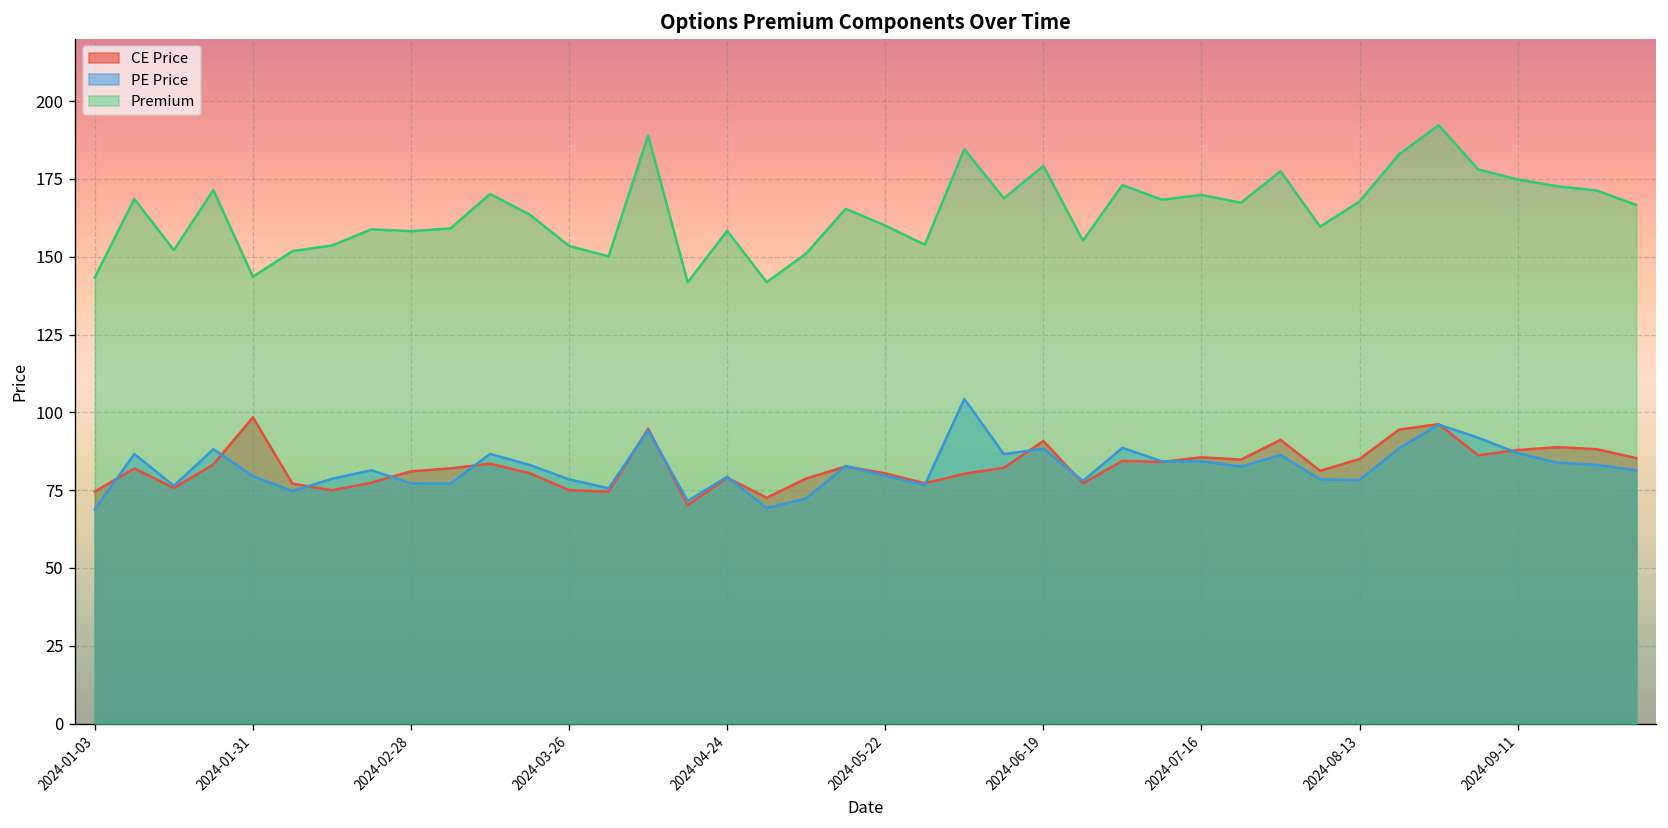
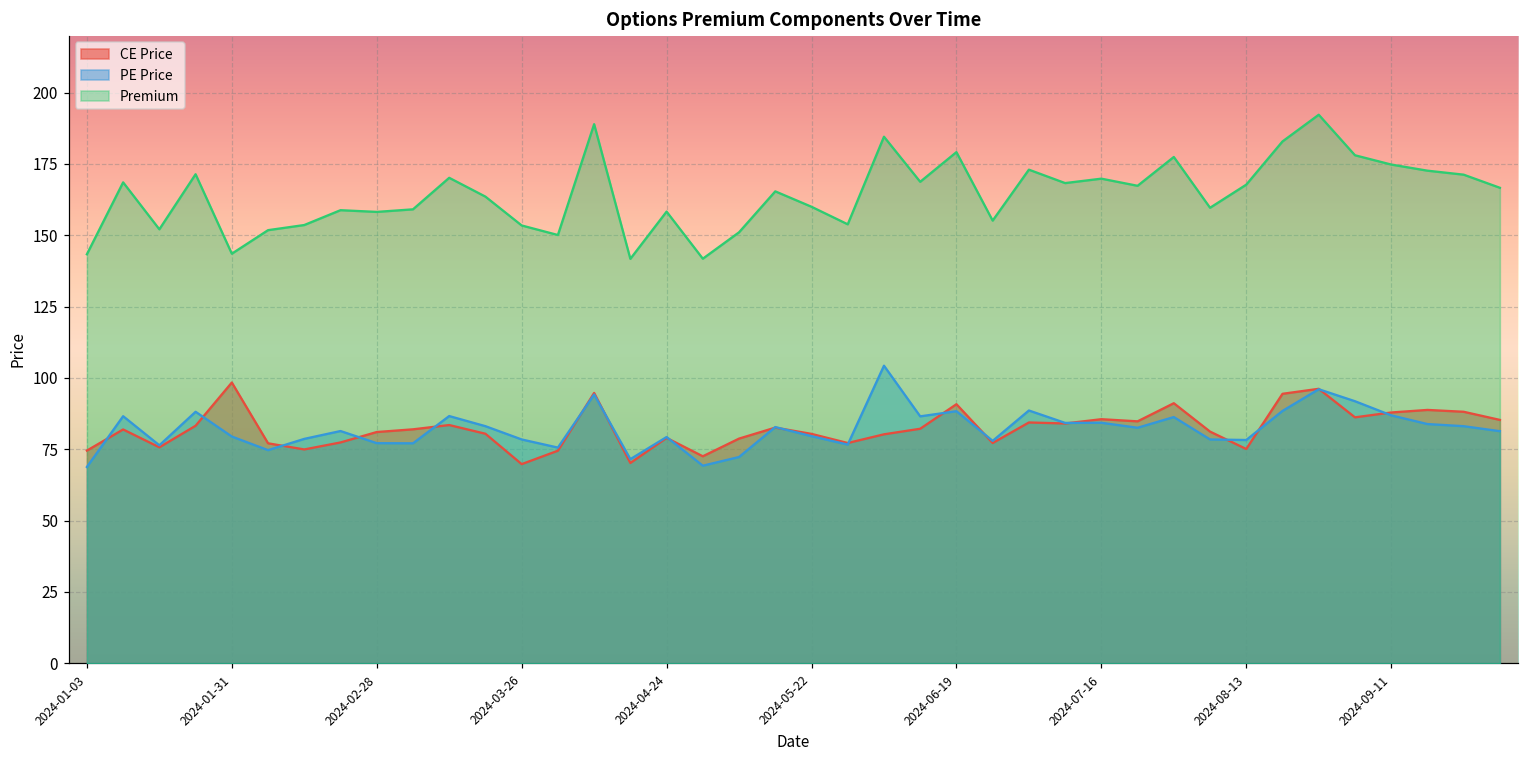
  {
    "CE Price": {
      "2024-01-03": 75,
      "2024-01-31": 98,
      "2024-02-28": 81,
-     "2024-03-26": 75,
+     "2024-03-26": 70,
      "2024-06-19": 91,
      "2024-07-16": 86,
-     "2024-08-13": 85,
+     "2024-08-13": 75,
      "2024-09-11": 88
    },
    "PE Price": {
      "2024-01-03": 69,
      "2024-01-31": 79,
      "2024-02-28": 77,
      "2024-03-26": 78,
      "2024-06-19": 88,
      "2024-07-16": 84,
      "2024-08-13": 78,
      "2024-09-11": 87
    },
    "Premium": {
      "2024-01-03": 143,
      "2024-01-31": 144,
      "2024-02-28": 158,
      "2024-03-26": 153,
      "2024-04-24": 158,
      "2024-05-22": 160,
      "2024-06-19": 179,
      "2024-07-16": 170,
      "2024-08-13": 168,
      "2024-09-11": 175
    }
  }
